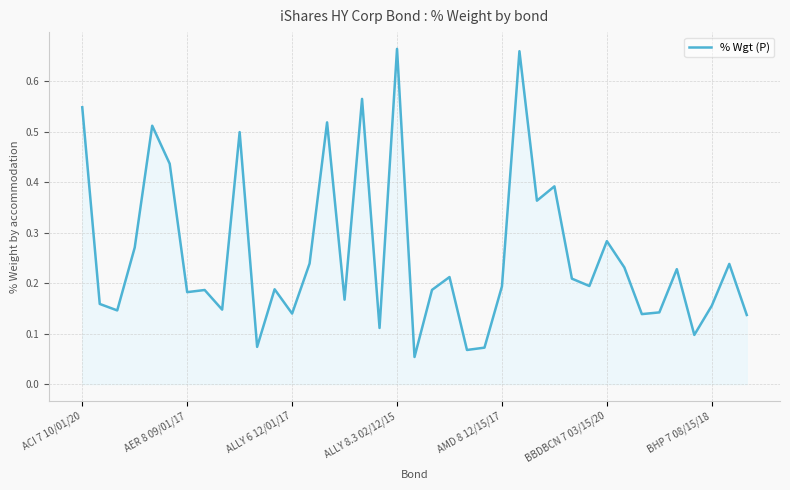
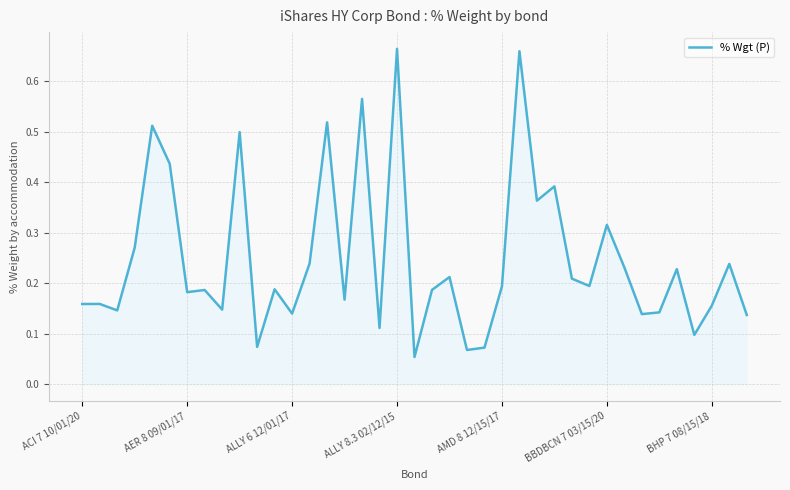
  {
-   "ACI 7 10/01/20": 0.55,
+   "ACI 7 10/01/20": 0.16,
    "AER 8 09/01/17": 0.18,
    "ALLY 6 12/01/17": 0.14,
    "ALLY 8.3 02/12/15": 0.66,
    "AMD 8 12/15/17": 0.19,
-   "BBDBCN 7 03/15/20": 0.28,
+   "BBDBCN 7 03/15/20": 0.32,
    "BHP 7 08/15/18": 0.16
  }
